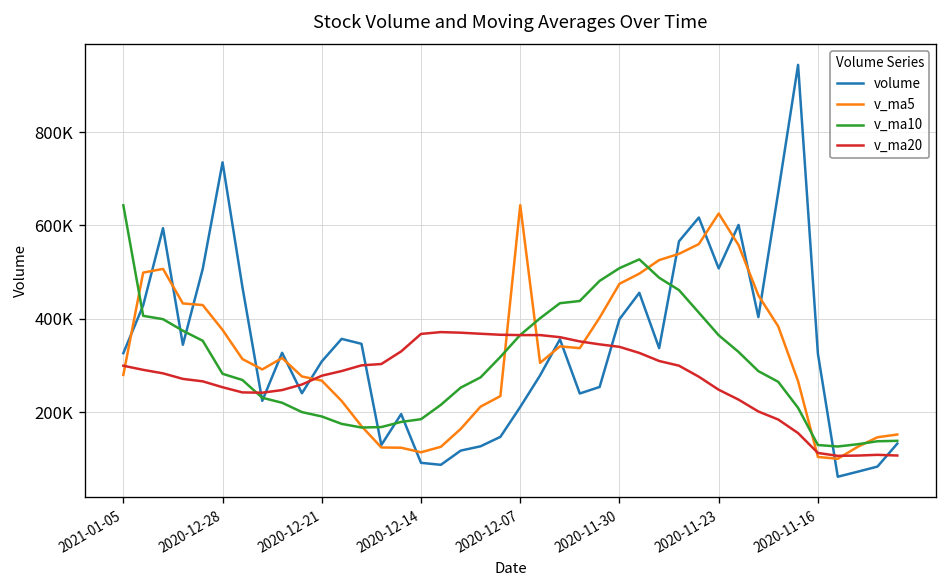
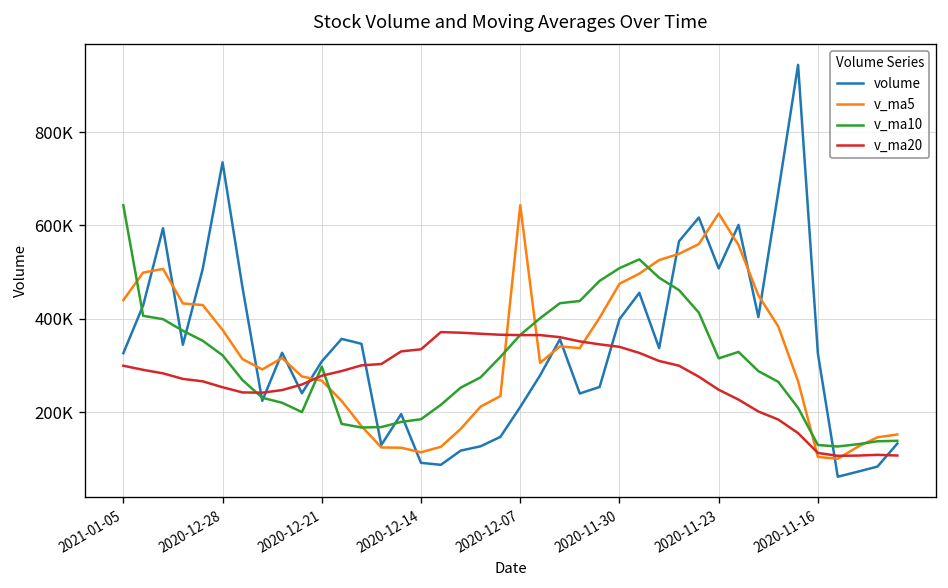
  {
    "volume": {
      "2021-01-05": 330000,
      "2020-12-28": 740000,
      "2020-12-21": 310000,
      "2020-12-14": 90000,
      "2020-12-07": 210000,
      "2020-11-30": 400000,
      "2020-11-23": 510000,
      "2020-11-16": 330000
    },
    "v_ma5": {
-     "2021-01-05": 280000,
+     "2021-01-05": 440000,
      "2020-12-28": 380000,
      "2020-12-21": 270000,
      "2020-12-14": 110000,
      "2020-12-07": 640000,
      "2020-11-30": 480000,
      "2020-11-23": 630000,
      "2020-11-16": 100000
    },
    "v_ma10": {
      "2021-01-05": 640000,
-     "2020-12-28": 280000,
-     "2020-12-21": 190000,
+     "2020-12-28": 320000,
+     "2020-12-21": 300000,
      "2020-12-14": 190000,
      "2020-11-30": 510000,
-     "2020-11-23": 370000,
+     "2020-11-23": 320000,
      "2020-11-16": 130000
    },
    "v_ma20": {
      "2021-01-05": 300000,
      "2020-12-28": 250000,
      "2020-12-21": 280000,
-     "2020-12-14": 370000,
+     "2020-12-14": 330000,
      "2020-11-30": 340000,
      "2020-11-23": 250000,
      "2020-11-16": 110000
    }
  }
